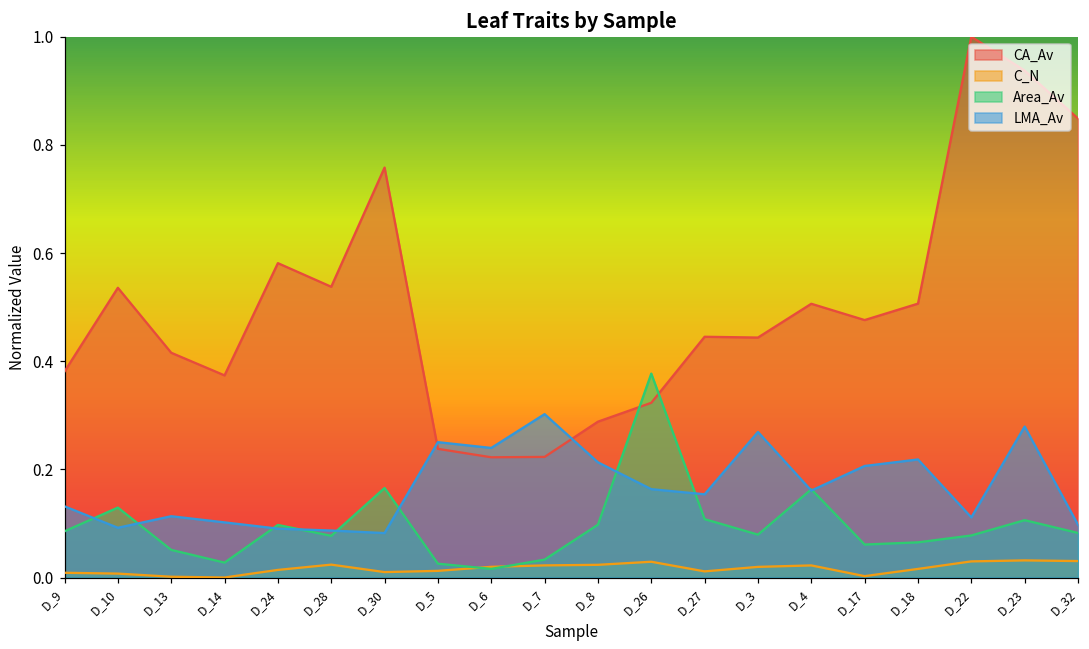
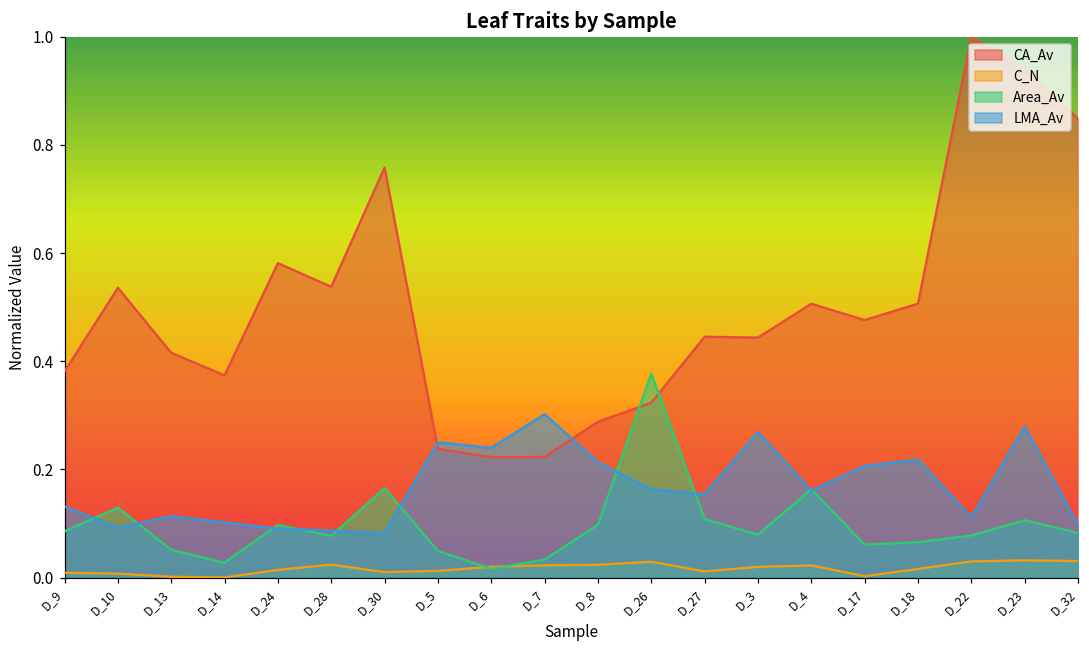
  {
    "CA_Av": {
      "D_9": 0.38,
      "D_10": 0.54,
      "D_13": 0.42,
      "D_14": 0.37,
      "D_24": 0.58,
      "D_28": 0.54,
      "D_30": 0.76,
      "D_5": 0.24,
      "D_6": 0.22,
      "D_7": 0.22,
      "D_8": 0.29,
      "D_26": 0.32,
      "D_27": 0.45,
      "D_3": 0.44,
      "D_4": 0.51,
      "D_17": 0.48,
      "D_18": 0.51,
      "D_22": 1.00,
      "D_32": 0.85
    },
    "C_N": {
      "D_9": 0.01,
      "D_10": 0.01,
      "D_13": 0.00,
      "D_14": 0.00,
      "D_24": 0.01,
      "D_28": 0.02,
      "D_30": 0.01,
      "D_5": 0.01,
      "D_7": 0.02,
      "D_8": 0.02,
      "D_26": 0.03,
      "D_27": 0.01,
      "D_3": 0.02,
      "D_4": 0.02,
      "D_17": 0.00,
      "D_18": 0.02,
      "D_22": 0.03,
      "D_23": 0.03,
      "D_32": 0.03
    },
    "Area_Av": {
      "D_9": 0.09,
      "D_10": 0.13,
      "D_13": 0.05,
      "D_14": 0.03,
      "D_24": 0.10,
      "D_28": 0.08,
      "D_30": 0.17,
-     "D_5": 0.03,
+     "D_5": 0.05,
      "D_7": 0.03,
      "D_8": 0.10,
      "D_26": 0.38,
      "D_27": 0.11,
      "D_3": 0.08,
      "D_17": 0.06,
      "D_18": 0.07,
      "D_22": 0.08,
      "D_23": 0.11,
      "D_32": 0.08
    },
    "LMA_Av": {
      "D_9": 0.13,
      "D_10": 0.09,
      "D_13": 0.11,
      "D_14": 0.10,
      "D_24": 0.09,
      "D_28": 0.09,
      "D_30": 0.08,
      "D_5": 0.25,
      "D_6": 0.24,
      "D_7": 0.30,
      "D_8": 0.21,
      "D_26": 0.16,
      "D_27": 0.15,
      "D_3": 0.27,
      "D_17": 0.21,
      "D_18": 0.22,
      "D_22": 0.11,
      "D_23": 0.28,
      "D_32": 0.10
    }
  }
